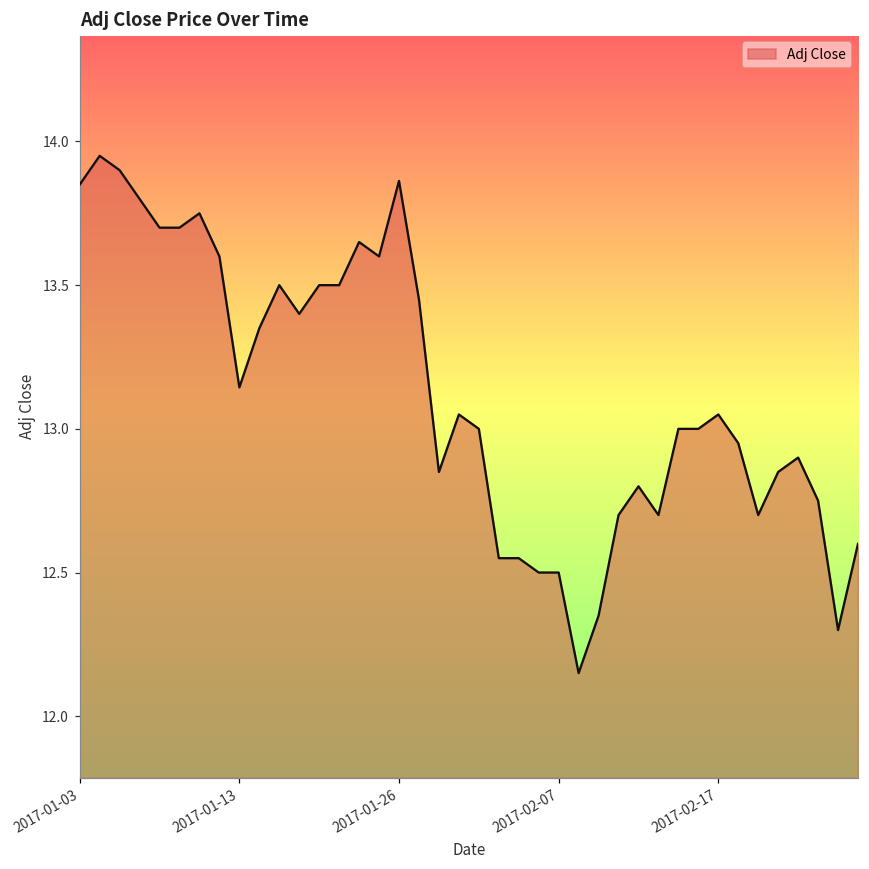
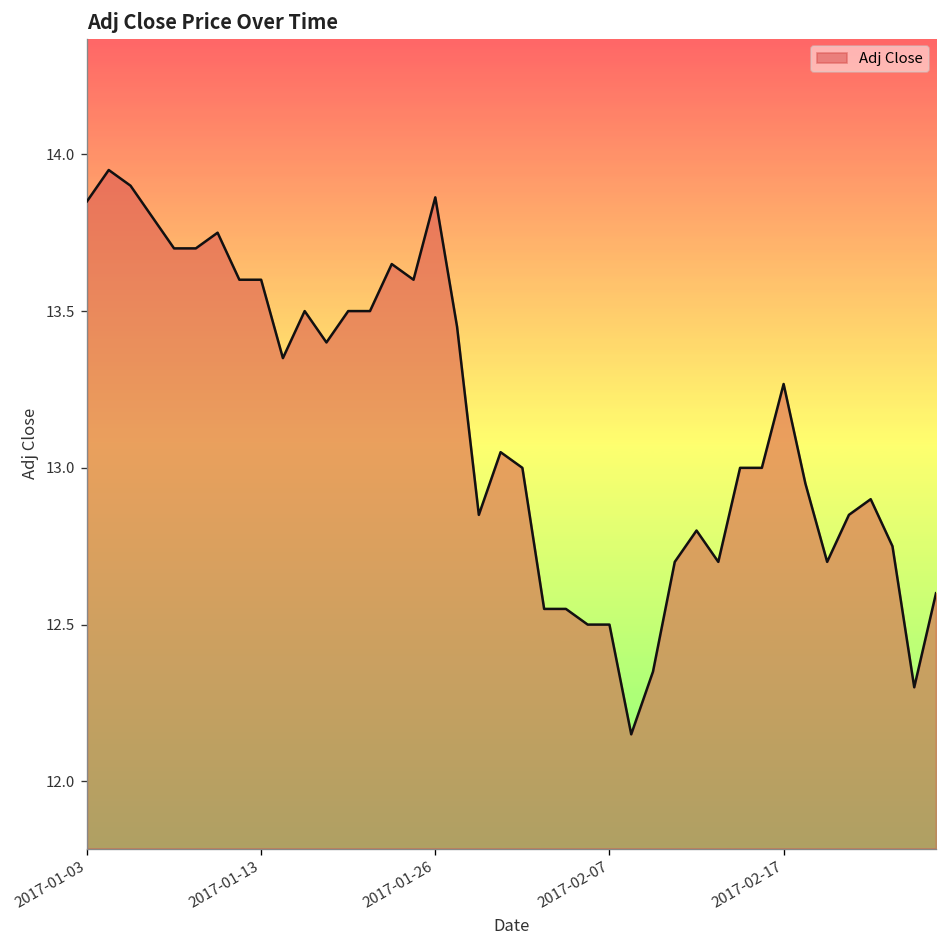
  {
    "2017-01-03": 13.85,
-   "2017-01-13": 13.14,
+   "2017-01-13": 13.60,
    "2017-01-26": 13.86,
    "2017-02-07": 12.50,
-   "2017-02-17": 13.05
+   "2017-02-17": 13.27
  }
